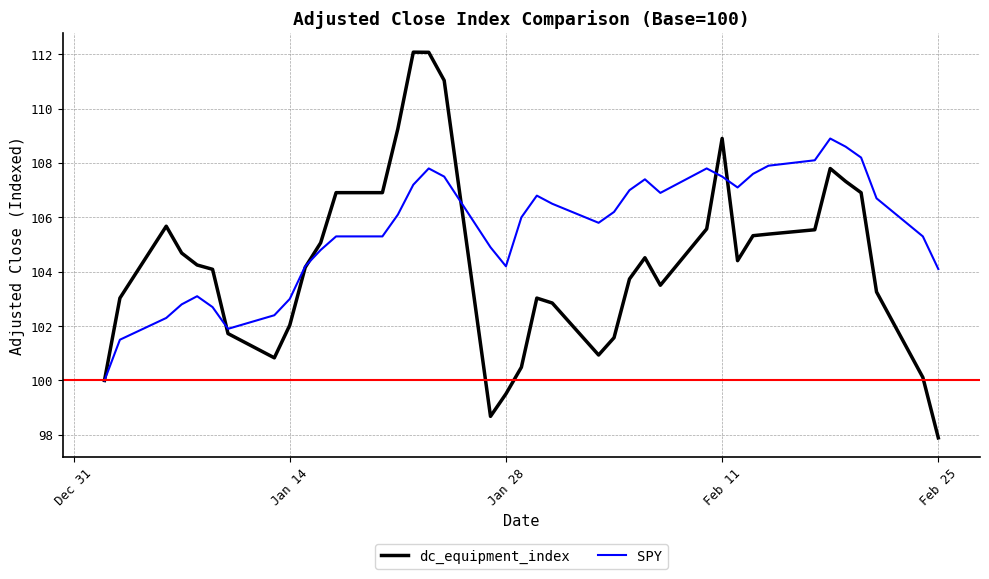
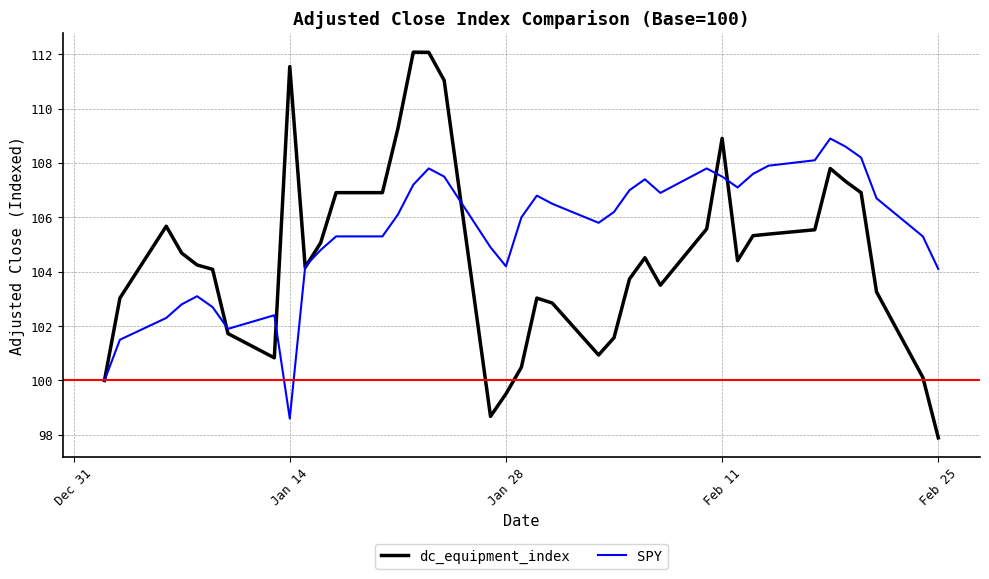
  {
    "dc_equipment_index": {
-     "Jan 14": 102.0,
+     "Jan 14": 111.5,
      "Jan 28": 99.5,
      "Feb 11": 108.9,
      "Feb 25": 97.9
    },
    "SPY": {
-     "Jan 14": 103.0,
+     "Jan 14": 98.6,
      "Jan 28": 104.2,
      "Feb 11": 107.5,
      "Feb 25": 104.1
    }
  }
